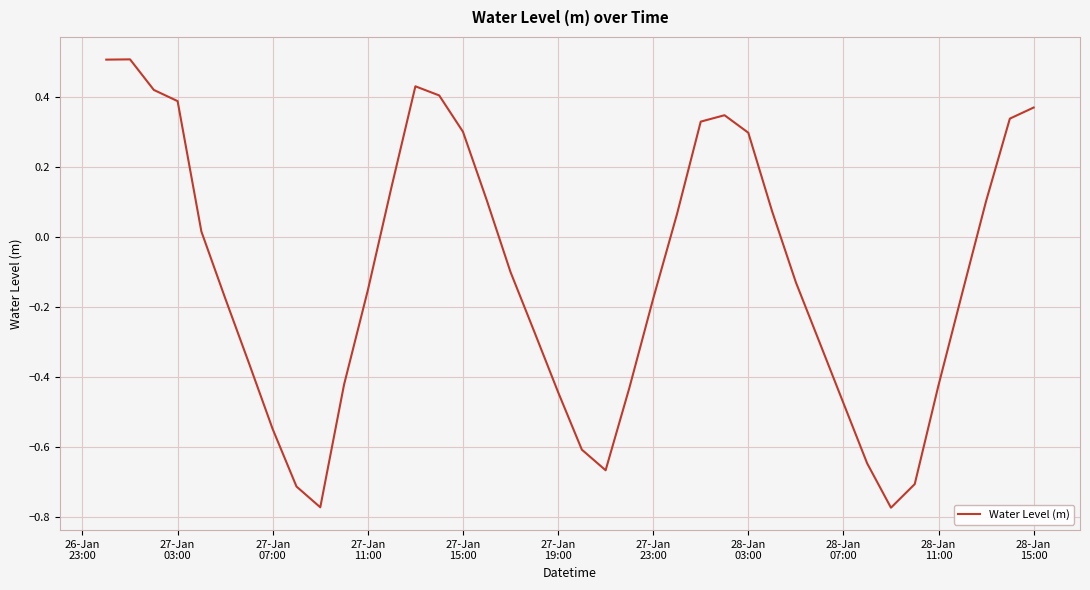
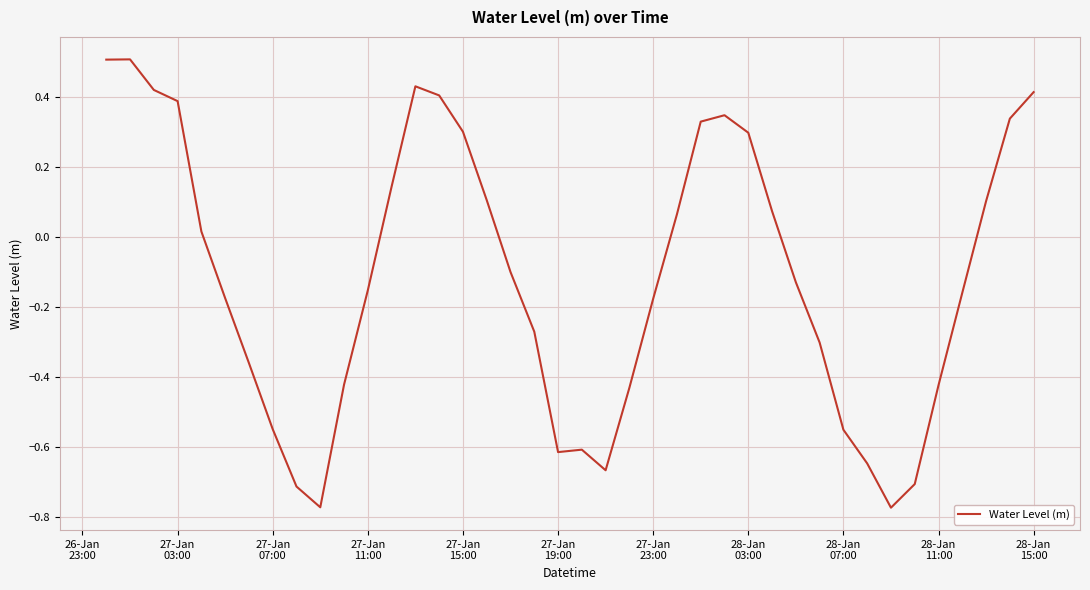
  {
    "27-Jan 03:00": 0.39,
    "27-Jan 07:00": -0.55,
    "27-Jan 11:00": -0.15,
    "27-Jan 15:00": 0.30,
-   "27-Jan 19:00": -0.44,
+   "27-Jan 19:00": -0.62,
    "27-Jan 23:00": -0.18,
    "28-Jan 03:00": 0.30,
-   "28-Jan 07:00": -0.48,
+   "28-Jan 07:00": -0.55,
    "28-Jan 11:00": -0.42,
-   "28-Jan 15:00": 0.37
+   "28-Jan 15:00": 0.41
  }
